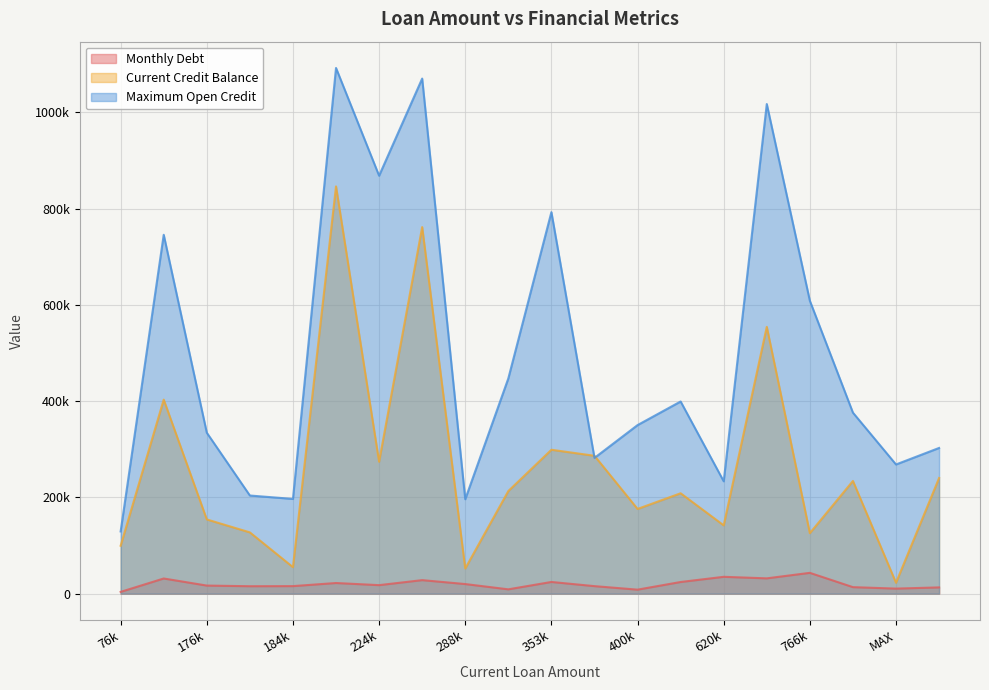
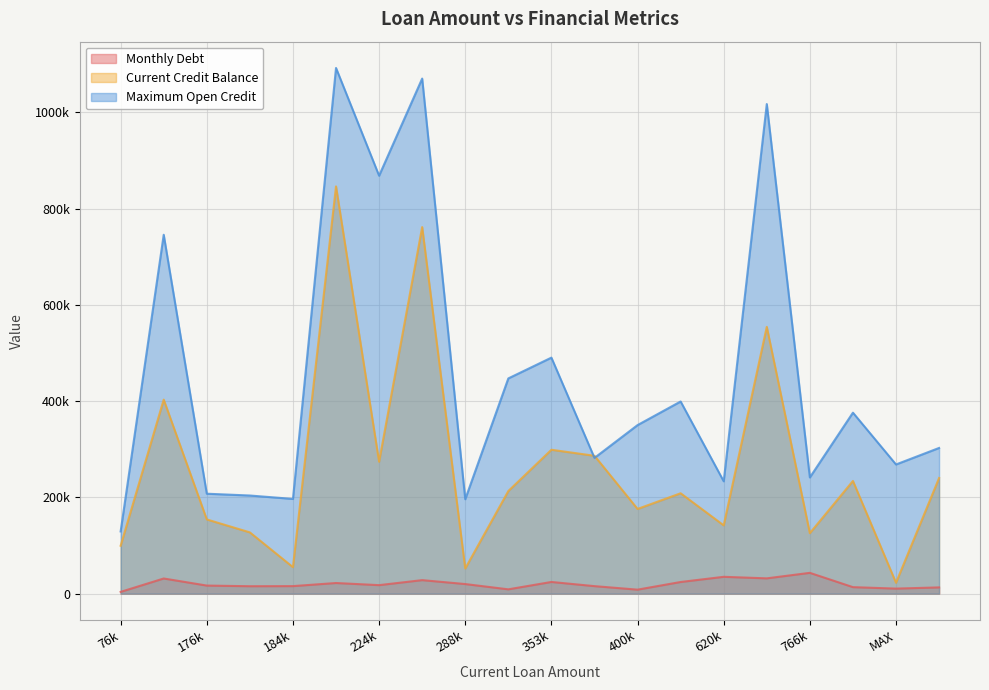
  {
    "Maximum Open Credit": {
      "76k": 130000,
-     "176k": 330000,
+     "176k": 210000,
      "184k": 200000,
      "224k": 870000,
      "288k": 200000,
-     "353k": 790000,
+     "353k": 490000,
      "400k": 350000,
      "620k": 230000,
-     "766k": 610000,
+     "766k": 240000,
      "MAX": 270000
    }
  }
